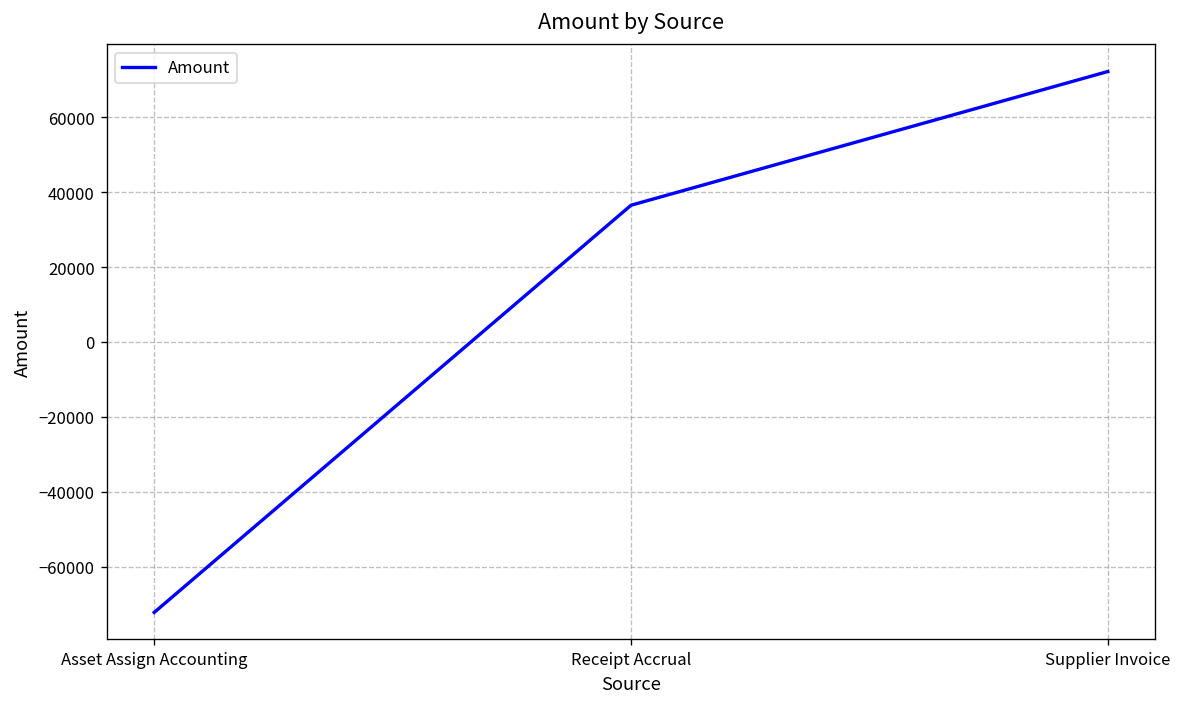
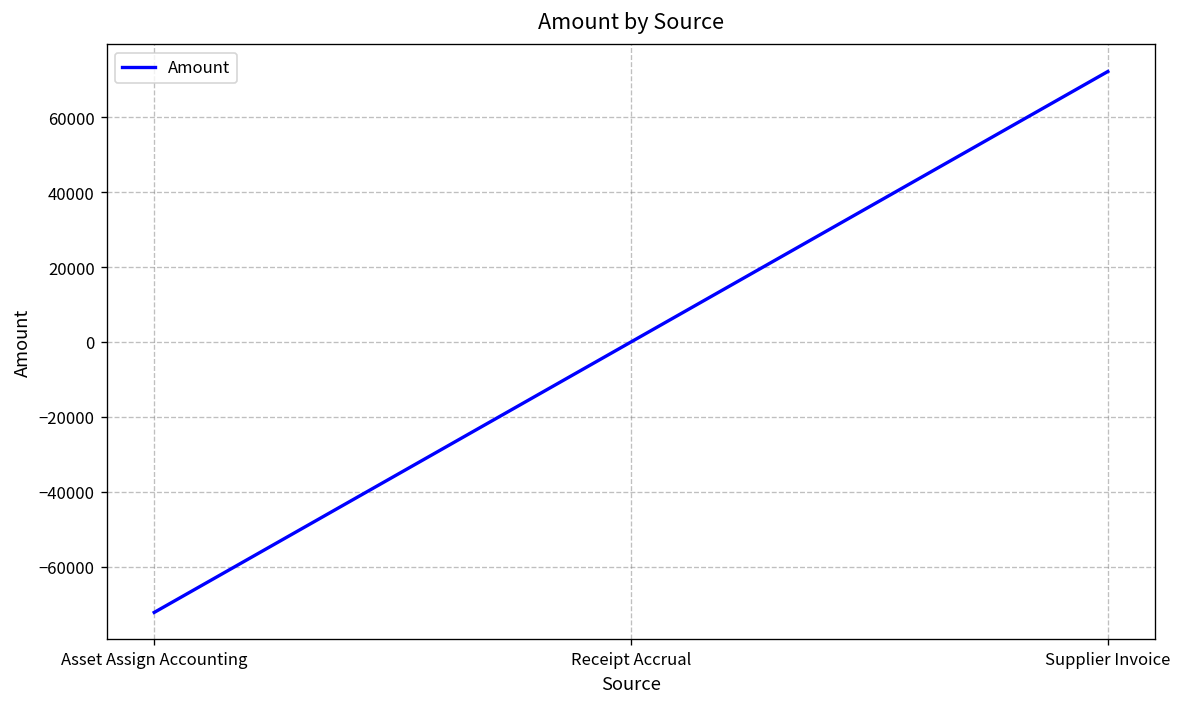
  {
    "Asset Assign Accounting": -72000,
-   "Receipt Accrual": 36000,
+   "Receipt Accrual": 0,
    "Supplier Invoice": 72000
  }
